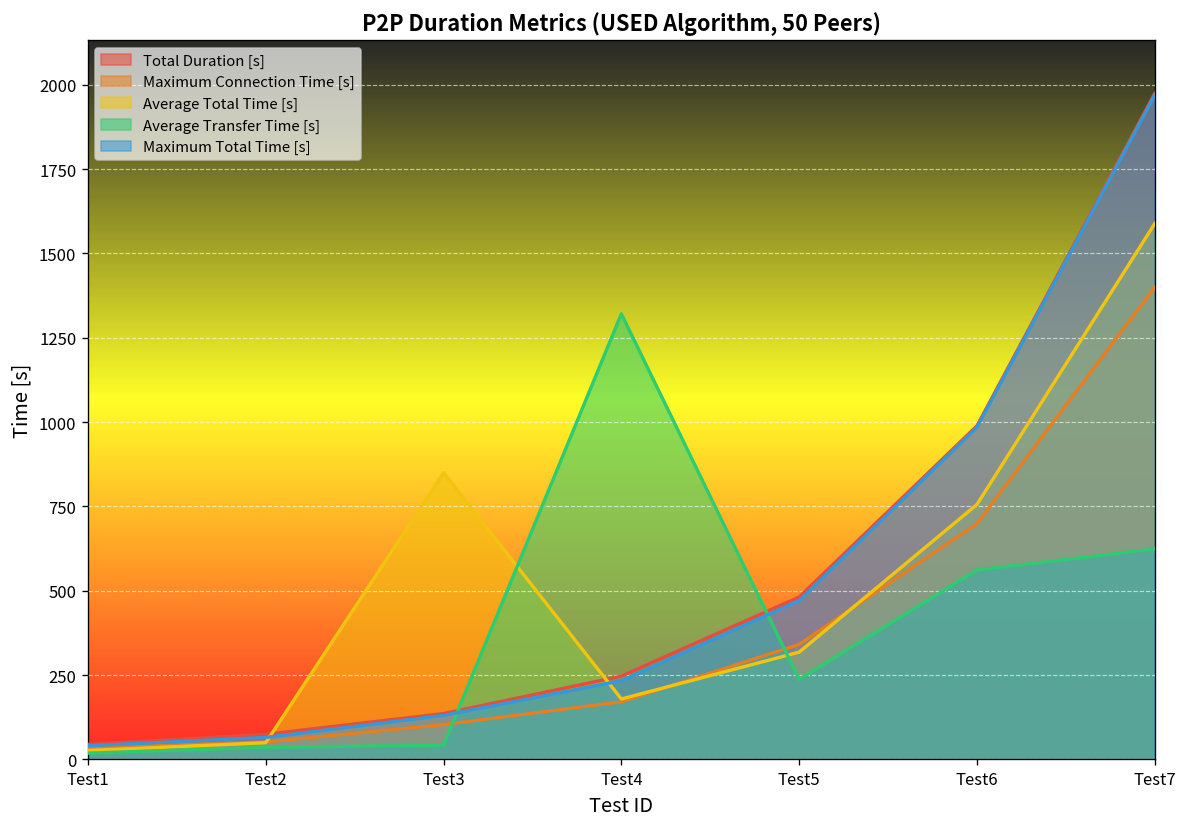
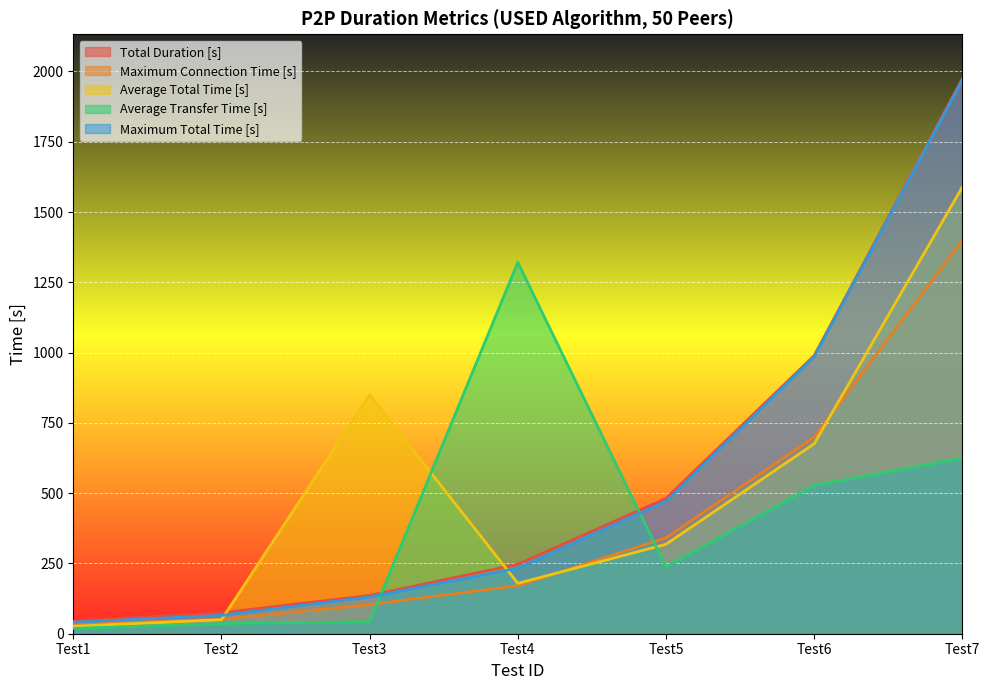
  {
    "Average Total Time [s]": {
      "Test3": 850,
      "Test5": 320,
-     "Test6": 760,
+     "Test6": 680,
      "Test7": 1590
    },
    "Average Transfer Time [s]": {
      "Test2": 40,
      "Test3": 40,
      "Test4": 1320,
      "Test5": 240,
-     "Test6": 560,
+     "Test6": 530,
      "Test7": 620
    },
    "Maximum Total Time [s]": {
      "Test2": 70,
      "Test4": 230,
      "Test5": 470
    }
  }
